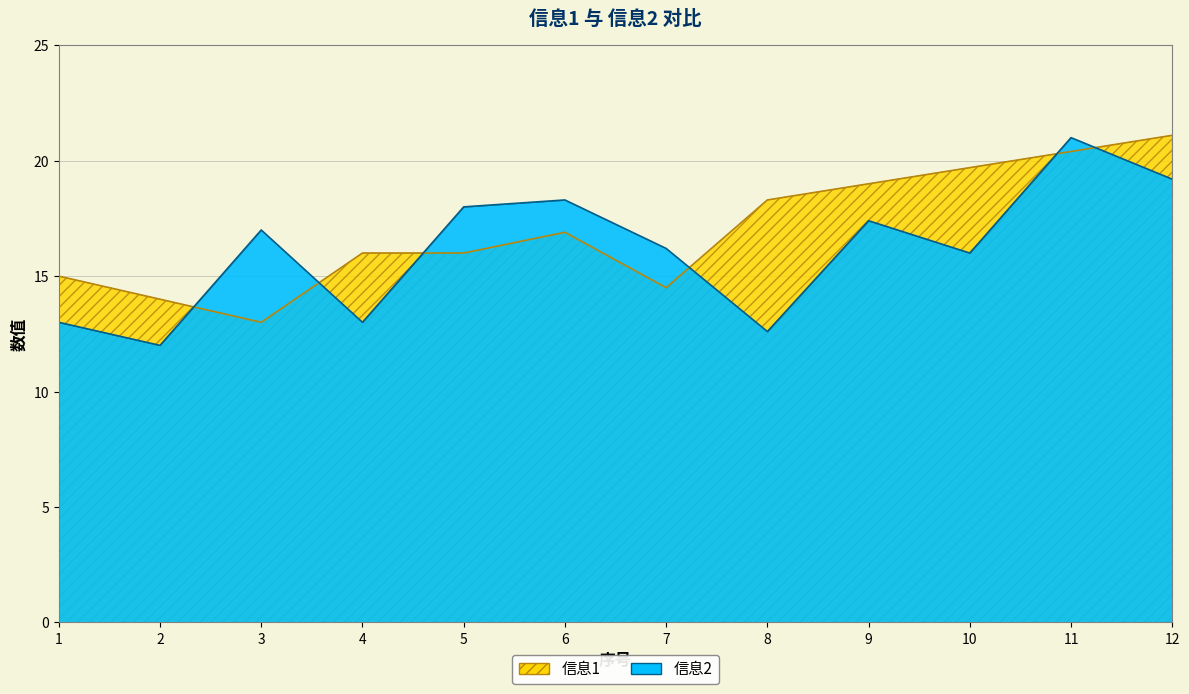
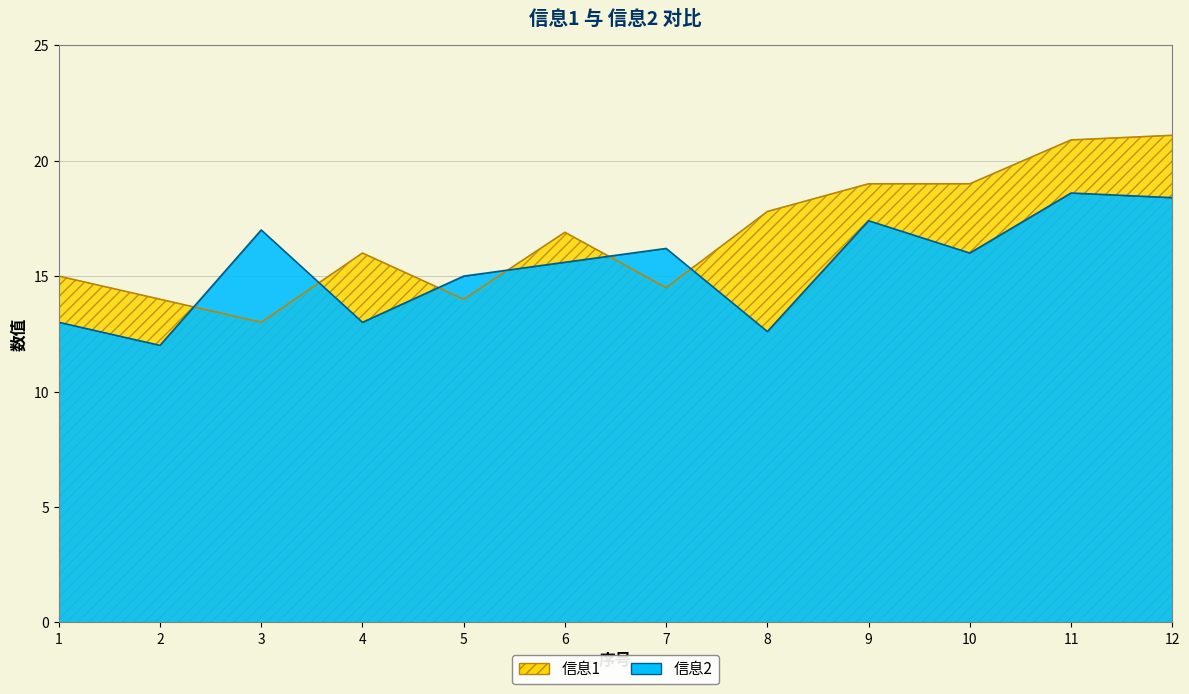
  {
    "信息1": {
      "1": 15.0,
      "2": 14.0,
      "3": 13.0,
      "4": 16.0,
-     "5": 16,
+     "5": 14,
      "6": 16.9,
      "7": 14.5,
-     "8": 18.3,
+     "8": 17.8,
      "9": 19.0,
-     "10": 19.7,
-     "11": 20.4,
+     "10": 19.0,
+     "11": 20.9,
      "12": 21.1
    },
    "信息2": {
      "1": 13.0,
      "2": 12.0,
      "3": 17.0,
      "4": 13.0,
-     "5": 18,
-     "6": 18.3,
+     "5": 15,
+     "6": 15.6,
      "7": 16.2,
      "8": 12.6,
      "9": 17.4,
      "10": 16.0,
-     "11": 21.0,
-     "12": 19.2
+     "11": 18.6,
+     "12": 18.4
    }
  }
